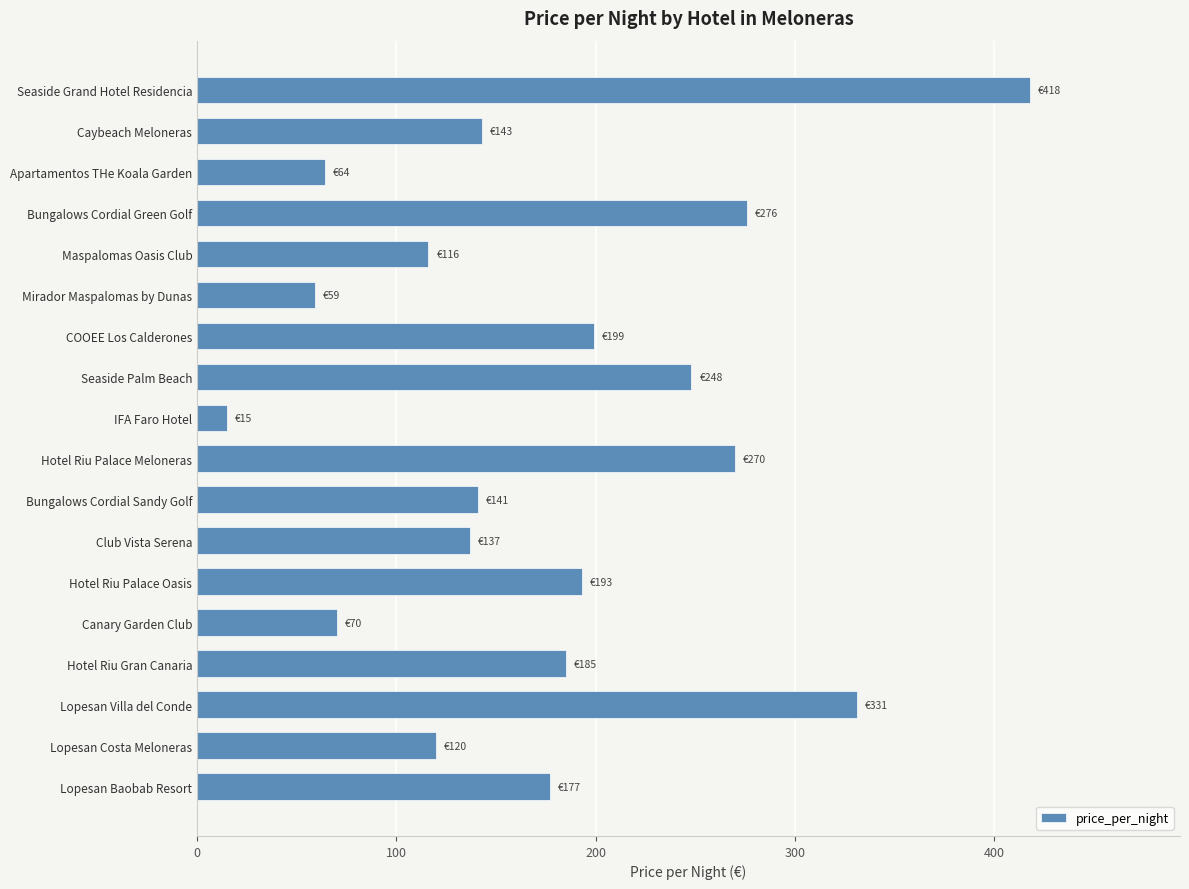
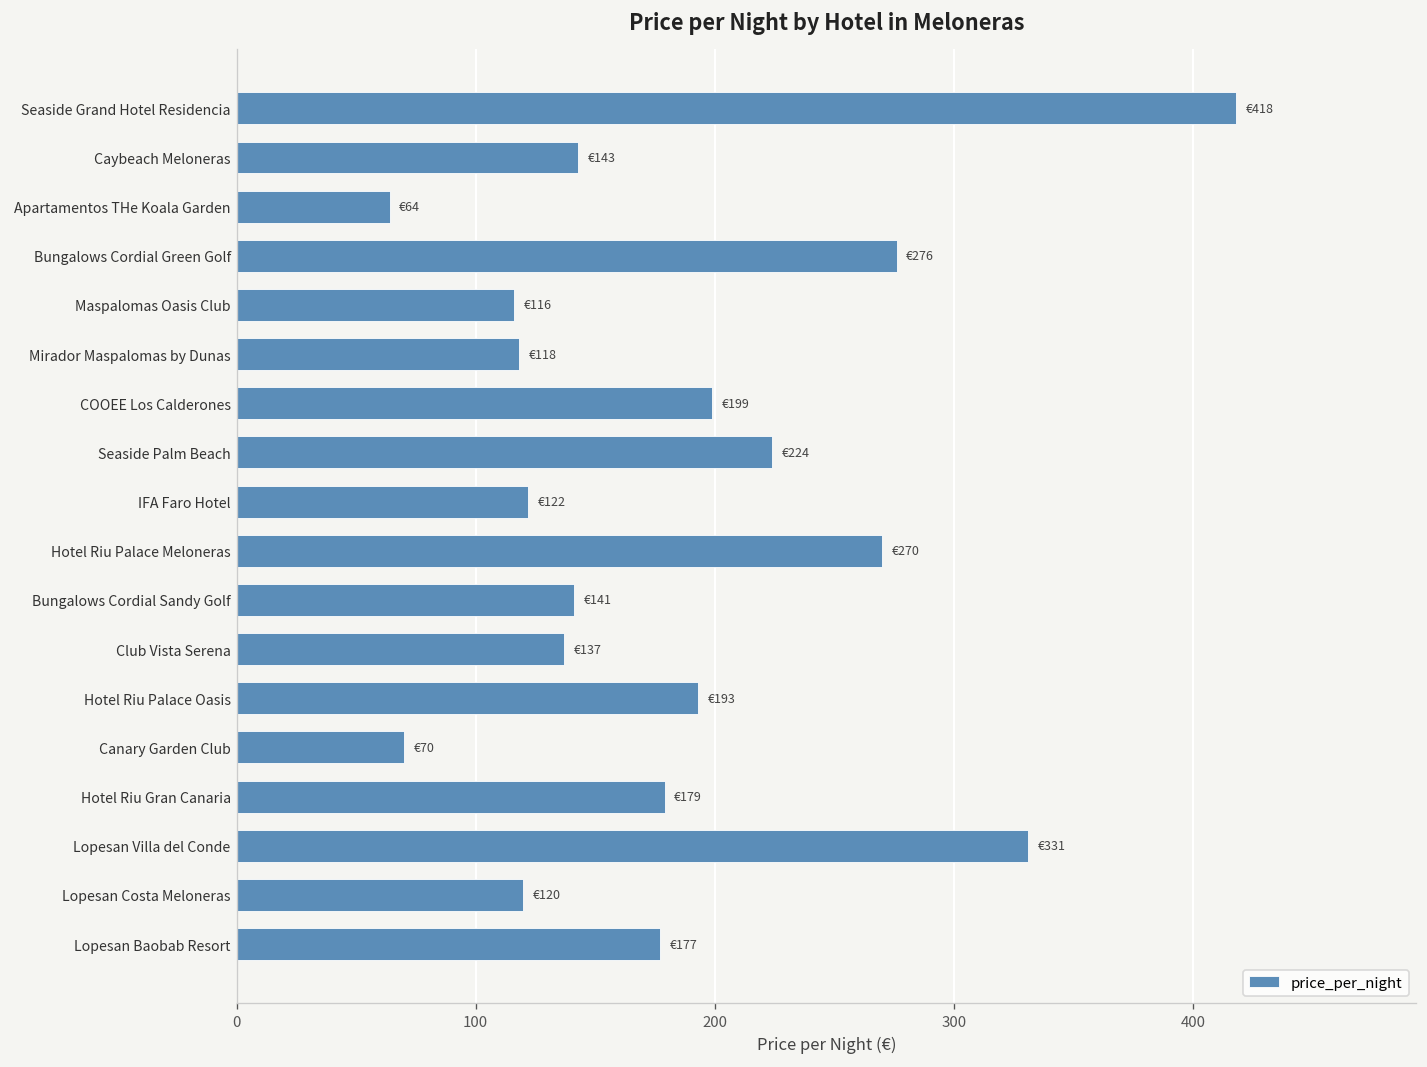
  {
    "Seaside Grand Hotel Residencia": "€418",
    "Caybeach Meloneras": "€143",
    "Apartamentos THe Koala Garden": "€64",
    "Bungalows Cordial Green Golf": "€276",
    "Maspalomas Oasis Club": "€116",
-   "Mirador Maspalomas by Dunas": "€59",
+   "Mirador Maspalomas by Dunas": "€118",
    "COOEE Los Calderones": "€199",
-   "Seaside Palm Beach": "€248",
-   "IFA Faro Hotel": "€15",
+   "Seaside Palm Beach": "€224",
+   "IFA Faro Hotel": "€122",
    "Hotel Riu Palace Meloneras": "€270",
    "Bungalows Cordial Sandy Golf": "€141",
    "Club Vista Serena": "€137",
    "Hotel Riu Palace Oasis": "€193",
    "Canary Garden Club": "€70",
-   "Hotel Riu Gran Canaria": "€185",
+   "Hotel Riu Gran Canaria": "€179",
    "Lopesan Villa del Conde": "€331",
    "Lopesan Costa Meloneras": "€120",
    "Lopesan Baobab Resort": "€177"
  }
